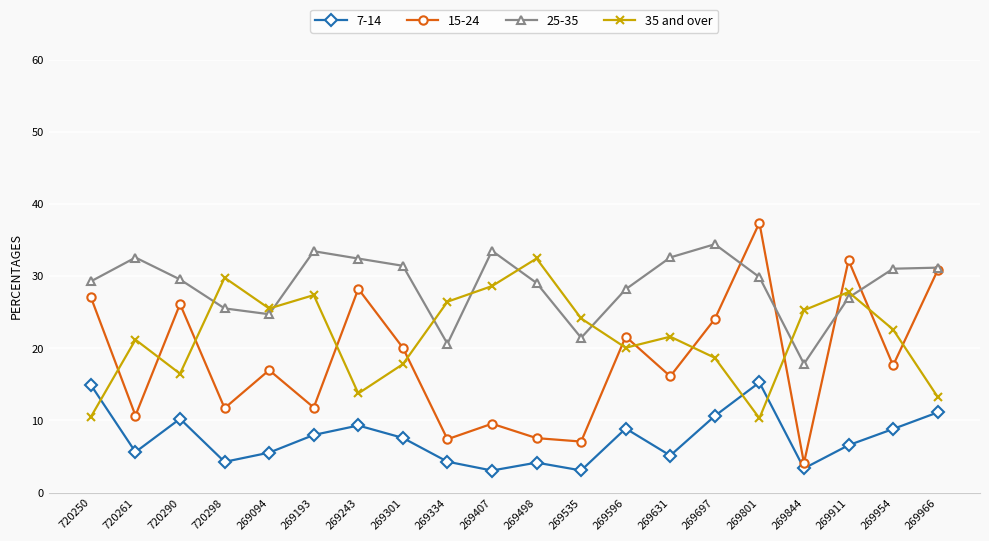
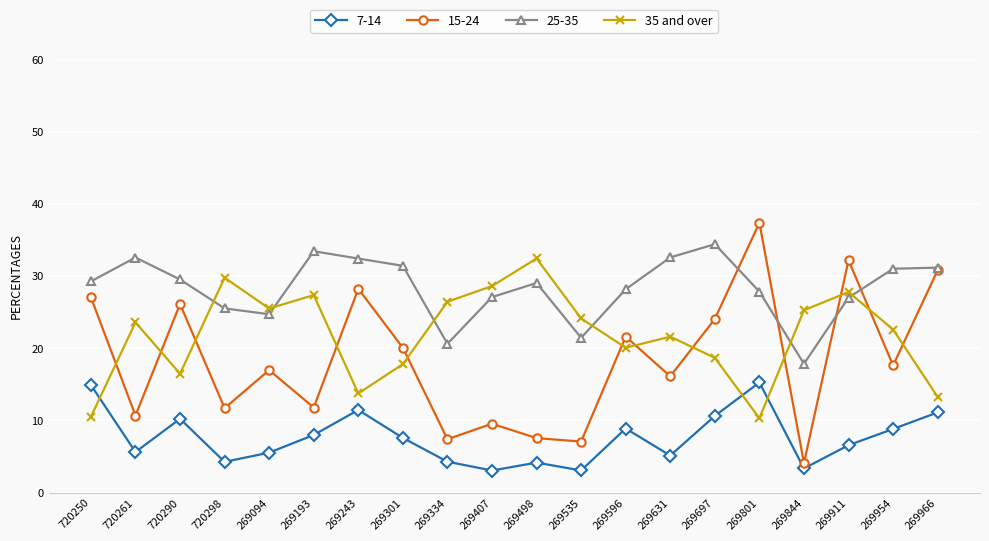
  {
    "7-14": {
      "720250": 15,
      "720261": 6,
      "720290": 10,
      "720298": 4,
      "269094": 6,
      "269193": 8,
-     "269243": 9,
+     "269243": 11,
      "269301": 8,
      "269334": 4,
      "269407": 3,
      "269498": 4,
      "269535": 3,
      "269596": 9,
      "269631": 5,
      "269697": 11,
      "269801": 15,
      "269844": 3,
      "269911": 7,
      "269954": 9,
      "269966": 11
    },
    "15-24": {
      "720250": 27,
      "720261": 11,
      "720290": 26,
      "720298": 12,
      "269094": 17,
      "269193": 12,
      "269243": 28,
      "269301": 20,
      "269334": 7,
      "269407": 10,
      "269498": 8,
      "269535": 7,
      "269596": 22,
      "269631": 16,
      "269697": 24,
      "269801": 37,
      "269844": 4,
      "269911": 32,
      "269954": 18,
      "269966": 31
    },
    "25-35": {
      "720250": 29,
      "720261": 33,
      "720290": 30,
      "720298": 26,
      "269094": 25,
      "269193": 33,
      "269243": 32,
      "269301": 31,
      "269334": 21,
-     "269407": 34,
+     "269407": 27,
      "269498": 29,
      "269535": 21,
      "269596": 28,
      "269631": 33,
      "269697": 34,
-     "269801": 30,
+     "269801": 28,
      "269844": 18,
      "269911": 27,
      "269954": 31,
      "269966": 31
    },
    "35 and over": {
      "720250": 10,
-     "720261": 21,
+     "720261": 24,
      "720290": 16,
      "720298": 30,
      "269094": 26,
      "269193": 27,
      "269243": 14,
      "269301": 18,
      "269334": 26,
      "269407": 29,
      "269498": 32,
      "269535": 24,
      "269596": 20,
      "269631": 22,
      "269697": 19,
      "269801": 10,
      "269844": 25,
      "269911": 28,
      "269954": 23,
      "269966": 13
    }
  }
